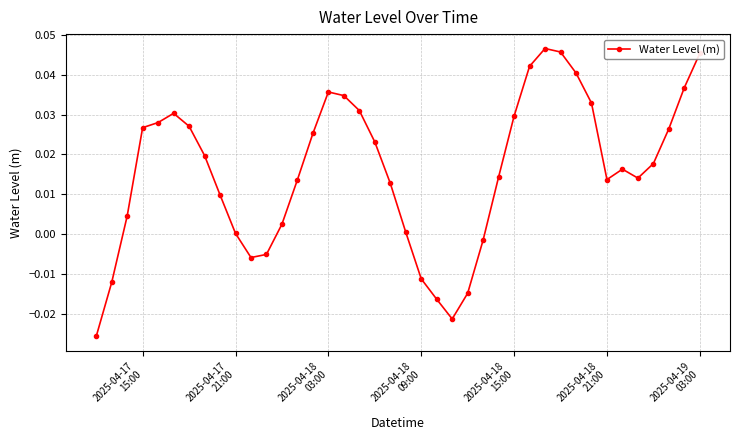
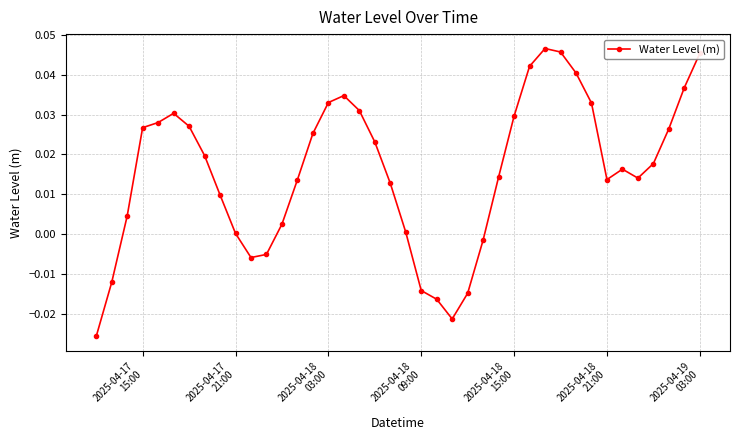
  {
    "2025-04-17 15:00": 0.027,
    "2025-04-17 21:00": 0.000,
-   "2025-04-18 03:00": 0.036,
-   "2025-04-18 09:00": -0.011,
+   "2025-04-18 03:00": 0.033,
+   "2025-04-18 09:00": -0.014,
    "2025-04-18 15:00": 0.030,
    "2025-04-18 21:00": 0.014
  }
